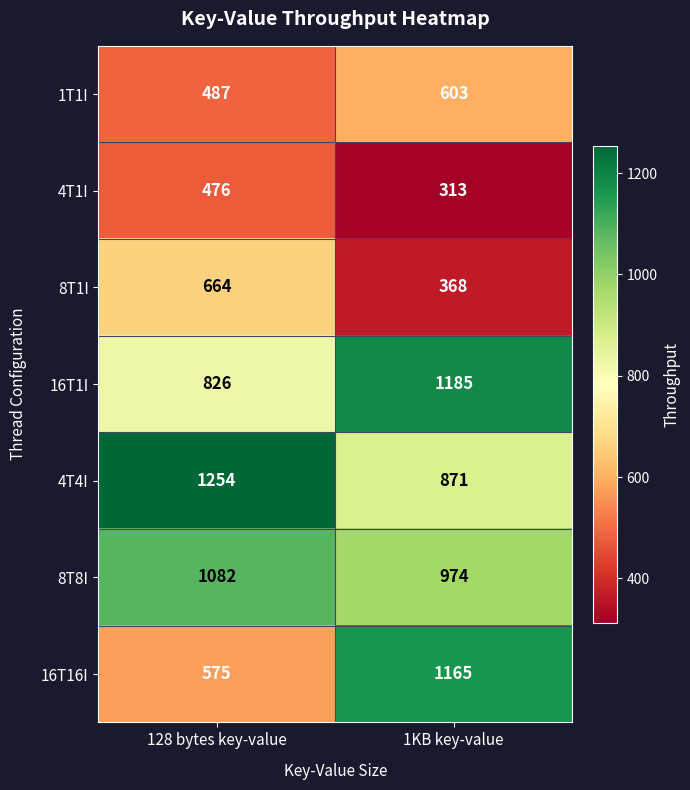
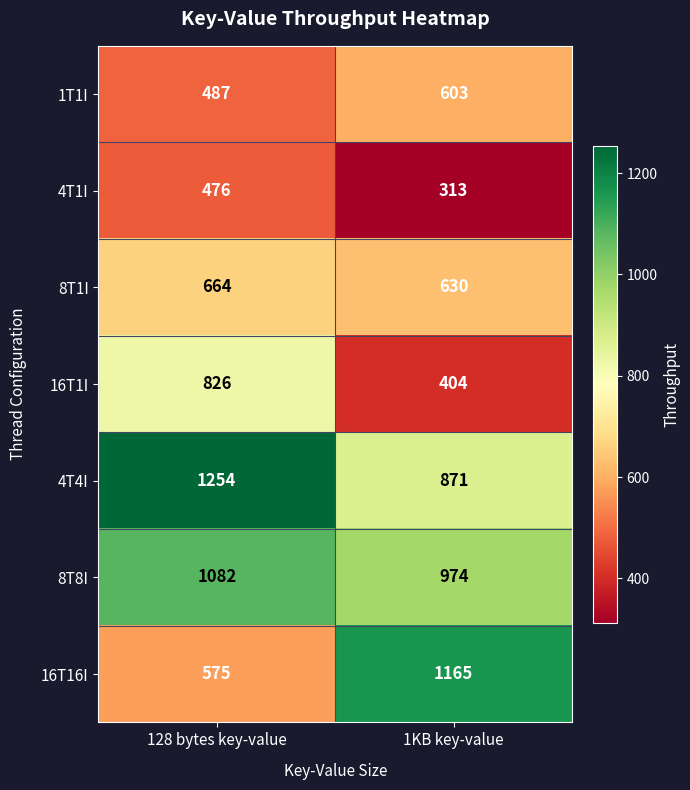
  {
    "1T1I": {
      "128 bytes key-value": 487,
      "1KB key-value": 603
    },
    "4T1I": {
      "128 bytes key-value": 476,
      "1KB key-value": 313
    },
    "8T1I": {
      "128 bytes key-value": 664,
-     "1KB key-value": 368
+     "1KB key-value": 630
    },
    "16T1I": {
      "128 bytes key-value": 826,
-     "1KB key-value": 1185
+     "1KB key-value": 404
    },
    "4T4I": {
      "128 bytes key-value": 1254,
      "1KB key-value": 871
    },
    "8T8I": {
      "128 bytes key-value": 1082,
      "1KB key-value": 974
    },
    "16T16I": {
      "128 bytes key-value": 575,
      "1KB key-value": 1165
    }
  }
